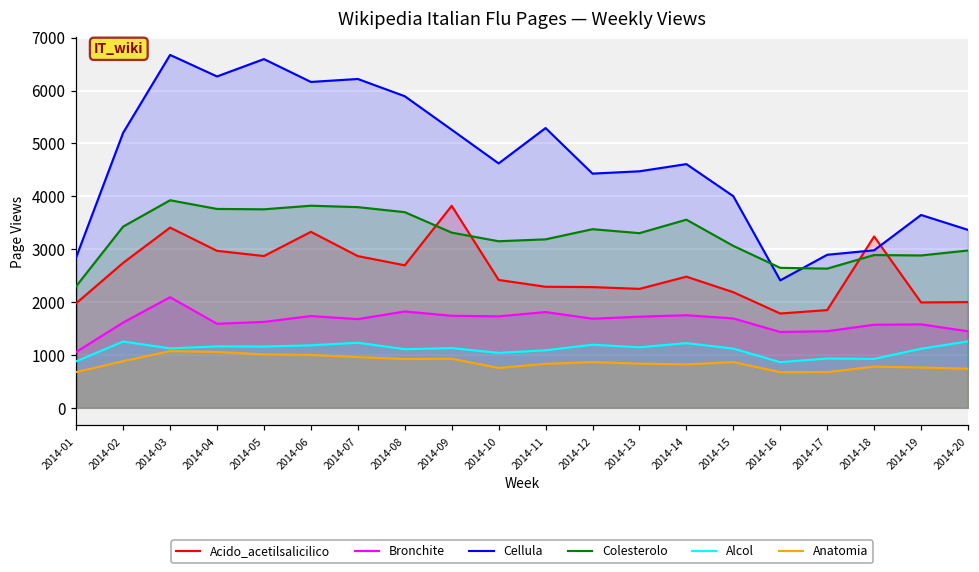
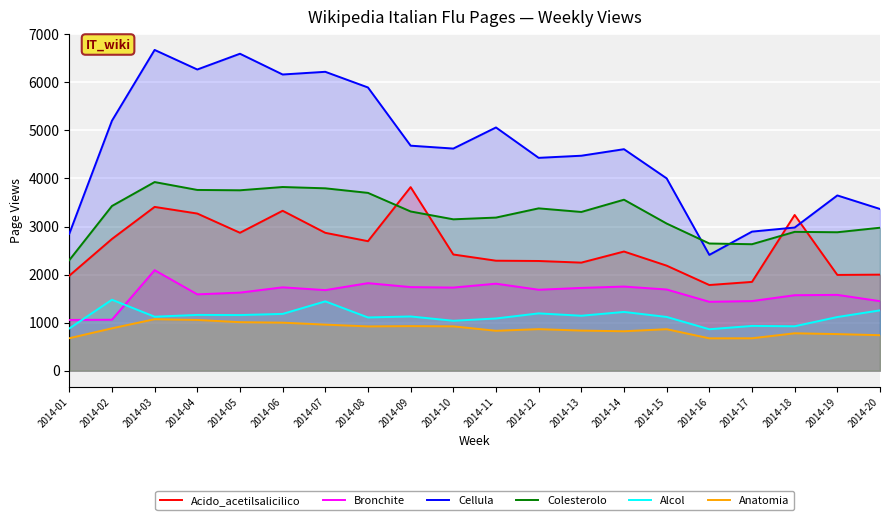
  {
    "Acido_acetilsalicilico": {
      "2014-01": 2000,
      "2014-02": 2700,
      "2014-03": 3400,
-     "2014-04": 3000,
+     "2014-04": 3300,
      "2014-05": 2900,
      "2014-06": 3300,
      "2014-07": 2900,
      "2014-08": 2700,
      "2014-09": 3800,
      "2014-10": 2400,
      "2014-11": 2300,
      "2014-12": 2300,
      "2014-13": 2200,
      "2014-14": 2500,
      "2014-15": 2200,
      "2014-16": 1800,
      "2014-17": 1800,
      "2014-18": 3200,
      "2014-19": 2000,
      "2014-20": 2000
    },
    "Bronchite": {
      "2014-01": 1100,
-     "2014-02": 1600,
+     "2014-02": 1100,
      "2014-03": 2100,
      "2014-04": 1600,
      "2014-05": 1600,
      "2014-06": 1700,
      "2014-07": 1700,
      "2014-08": 1800,
      "2014-09": 1700,
      "2014-10": 1700,
      "2014-11": 1800,
      "2014-12": 1700,
      "2014-13": 1700,
      "2014-14": 1800,
      "2014-15": 1700,
      "2014-16": 1400,
      "2014-17": 1400,
      "2014-18": 1600,
      "2014-19": 1600,
      "2014-20": 1400
    },
    "Cellula": {
      "2014-01": 2800,
      "2014-02": 5200,
      "2014-03": 6700,
      "2014-04": 6300,
      "2014-05": 6600,
      "2014-06": 6200,
      "2014-07": 6200,
      "2014-08": 5900,
-     "2014-09": 5300,
+     "2014-09": 4700,
      "2014-10": 4600,
-     "2014-11": 5300,
+     "2014-11": 5100,
      "2014-12": 4400,
      "2014-13": 4500,
      "2014-14": 4600,
      "2014-15": 4000,
      "2014-16": 2400,
      "2014-17": 2900,
      "2014-18": 3000,
      "2014-19": 3600,
      "2014-20": 3400
    },
    "Colesterolo": {
      "2014-01": 2300,
      "2014-02": 3400,
      "2014-03": 3900,
      "2014-04": 3800,
      "2014-05": 3800,
      "2014-06": 3800,
      "2014-07": 3800,
      "2014-08": 3700,
      "2014-09": 3300,
      "2014-10": 3200,
      "2014-11": 3200,
      "2014-12": 3400,
      "2014-13": 3300,
      "2014-14": 3600,
      "2014-15": 3100,
      "2014-16": 2600,
      "2014-17": 2600,
      "2014-18": 2900,
      "2014-19": 2900,
      "2014-20": 3000
    },
    "Alcol": {
      "2014-01": 900,
-     "2014-02": 1300,
+     "2014-02": 1500,
      "2014-04": 1200,
      "2014-05": 1200,
      "2014-06": 1200,
-     "2014-07": 1200,
+     "2014-07": 1400,
      "2014-08": 1100,
      "2014-09": 1100,
      "2014-10": 1000,
      "2014-11": 1100,
      "2014-12": 1200,
      "2014-13": 1100,
      "2014-14": 1200,
      "2014-15": 1100,
      "2014-16": 900,
      "2014-17": 900,
      "2014-18": 900,
      "2014-19": 1100,
      "2014-20": 1300
    },
    "Anatomia": {
      "2014-01": 700,
      "2014-02": 900,
      "2014-04": 1100,
      "2014-05": 1000,
      "2014-06": 1000,
      "2014-07": 1000,
      "2014-08": 900,
      "2014-09": 900,
-     "2014-10": 800,
+     "2014-10": 900,
      "2014-11": 800,
      "2014-12": 900,
      "2014-13": 800,
      "2014-14": 800,
      "2014-15": 900,
      "2014-16": 700,
      "2014-17": 700,
      "2014-18": 800,
      "2014-19": 800,
      "2014-20": 700
    }
  }
